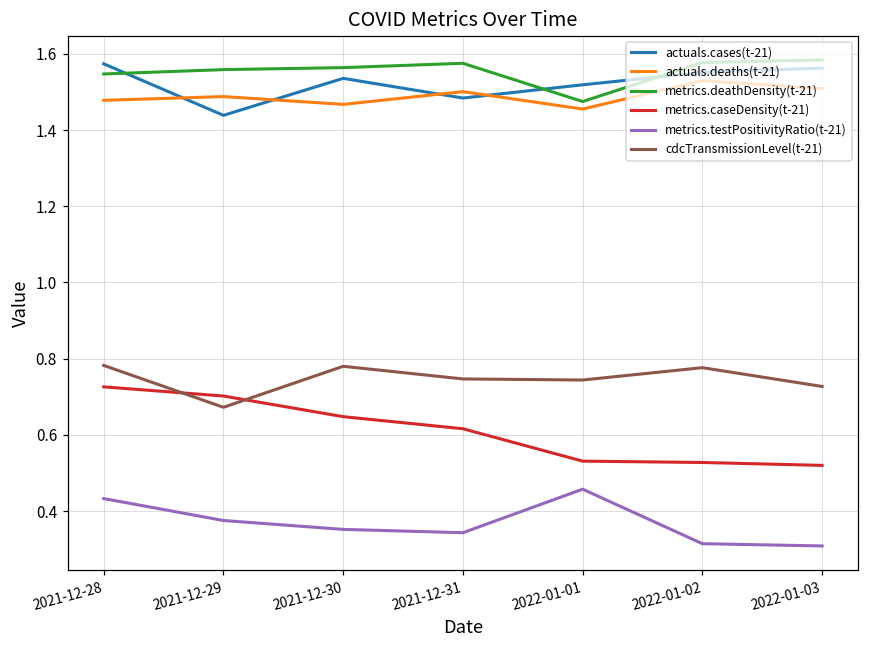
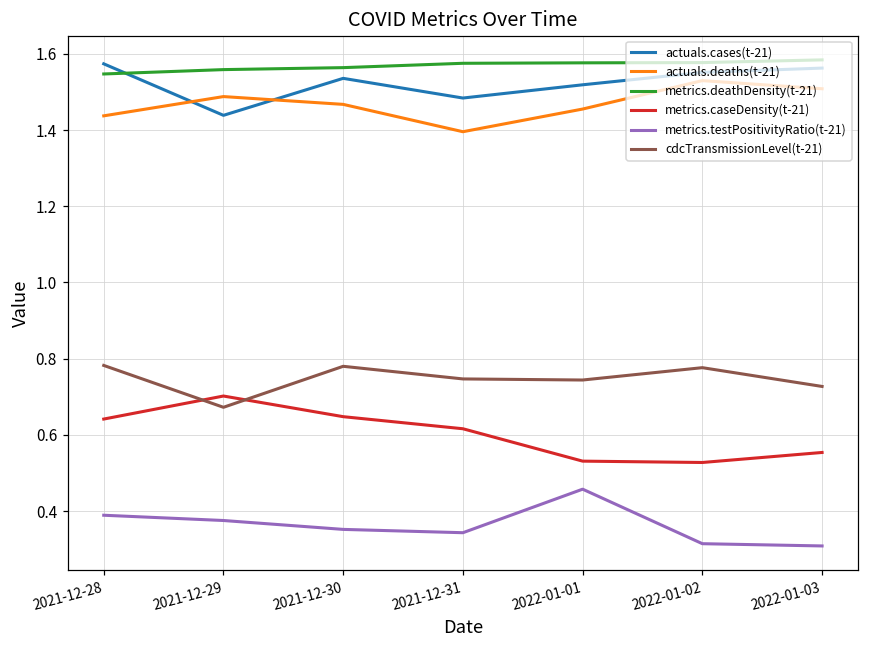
  {
    "actuals.cases(t-21)": {
      "2021-12-28": 1.57,
      "2021-12-29": 1.44,
      "2021-12-30": 1.54,
      "2021-12-31": 1.48,
      "2022-01-01": 1.52
    },
    "actuals.deaths(t-21)": {
-     "2021-12-28": 1.48,
+     "2021-12-28": 1.44,
      "2021-12-29": 1.49,
      "2021-12-30": 1.47,
-     "2021-12-31": 1.50,
+     "2021-12-31": 1.40,
      "2022-01-01": 1.46
    },
    "metrics.deathDensity(t-21)": {
      "2021-12-28": 1.55,
      "2021-12-29": 1.56,
      "2021-12-30": 1.56,
      "2021-12-31": 1.58,
-     "2022-01-01": 1.47
+     "2022-01-01": 1.58
    },
    "metrics.caseDensity(t-21)": {
-     "2021-12-28": 0.73,
+     "2021-12-28": 0.64,
      "2021-12-29": 0.70,
      "2021-12-30": 0.65,
      "2021-12-31": 0.62,
      "2022-01-01": 0.53,
      "2022-01-02": 0.53,
-     "2022-01-03": 0.52
+     "2022-01-03": 0.55
    },
    "metrics.testPositivityRatio(t-21)": {
-     "2021-12-28": 0.43,
+     "2021-12-28": 0.39,
      "2021-12-29": 0.38,
      "2021-12-30": 0.35,
      "2021-12-31": 0.34,
      "2022-01-01": 0.46,
      "2022-01-02": 0.31,
      "2022-01-03": 0.31
    },
    "cdcTransmissionLevel(t-21)": {
      "2021-12-28": 0.78,
      "2021-12-29": 0.67,
      "2021-12-30": 0.78,
      "2021-12-31": 0.75,
      "2022-01-01": 0.74,
      "2022-01-02": 0.78,
      "2022-01-03": 0.73
    }
  }
